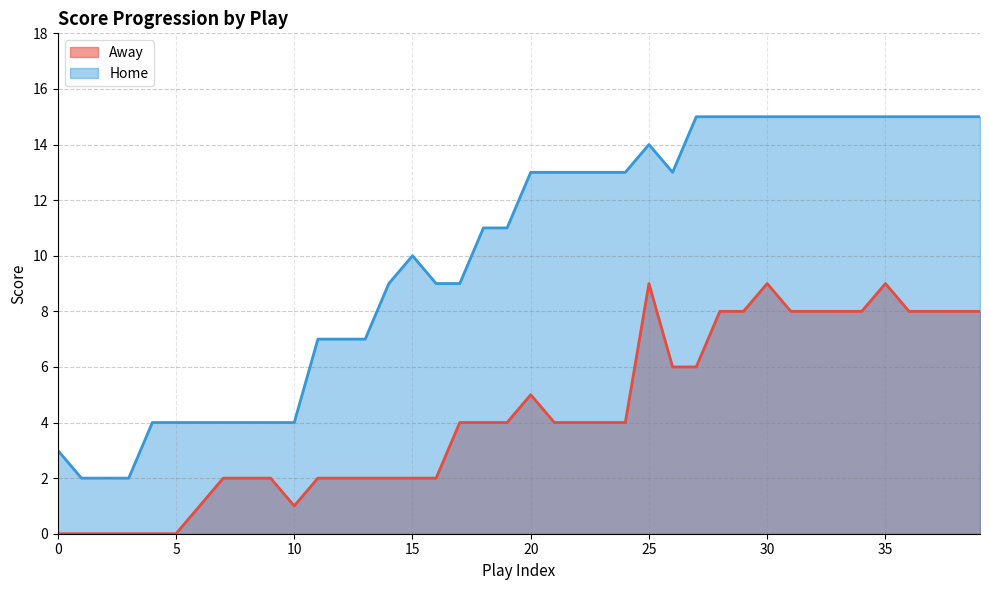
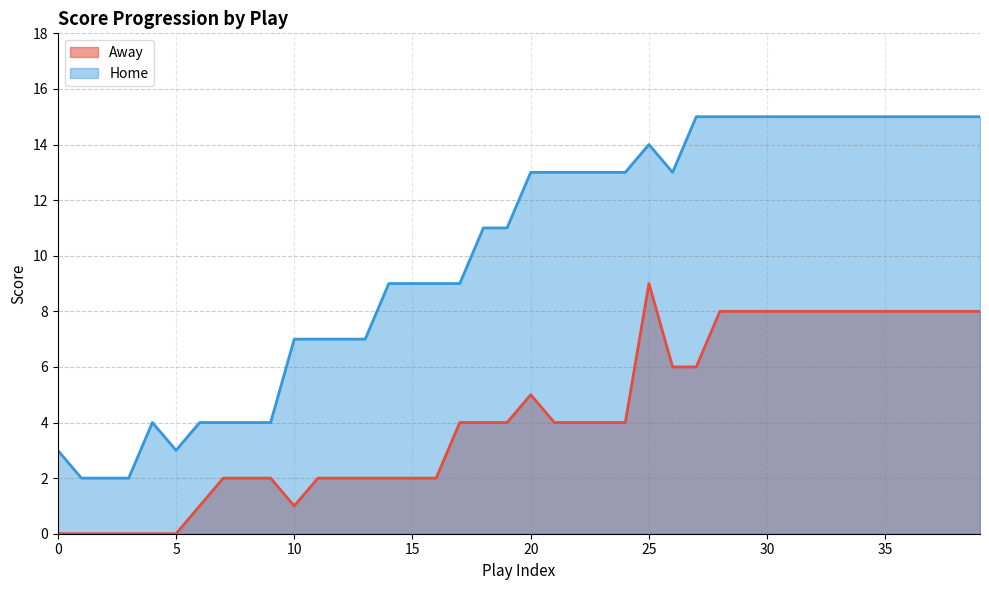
  {
    "Away": {
      "0": 0,
      "5": 0,
      "10": 1,
      "15": 2,
      "20": 5,
      "25": 9,
-     "30": 9,
-     "35": 9
+     "30": 8,
+     "35": 8
    },
    "Home": {
      "0": 3,
-     "5": 4,
-     "10": 4,
-     "15": 10,
+     "5": 3,
+     "10": 7,
+     "15": 9,
      "20": 13,
      "25": 14,
      "30": 15,
      "35": 15
    }
  }
